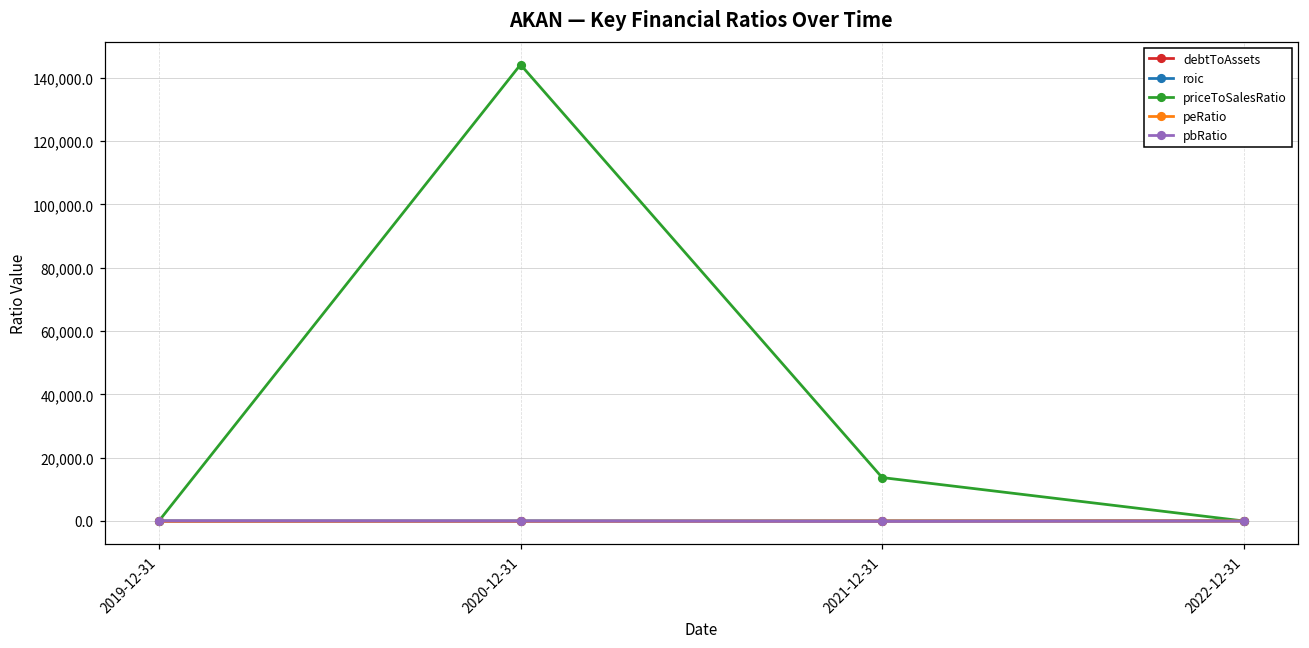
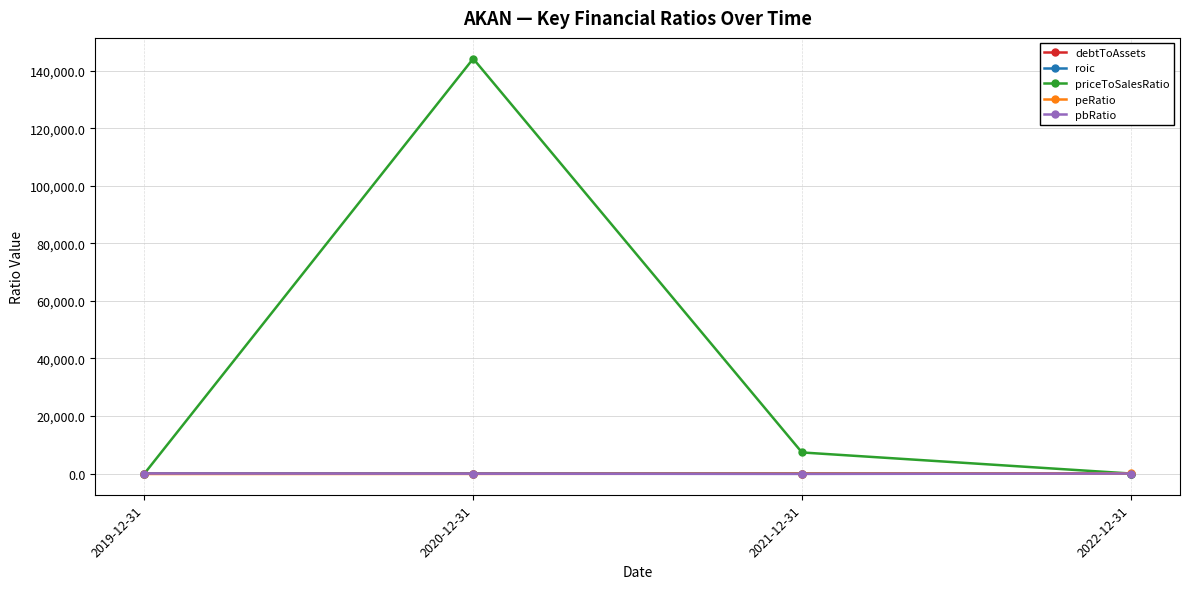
  {
    "priceToSalesRatio": {
      "2020-12-31": "144,000",
-     "2021-12-31": "14,000"
+     "2021-12-31": "7,000"
    }
  }
